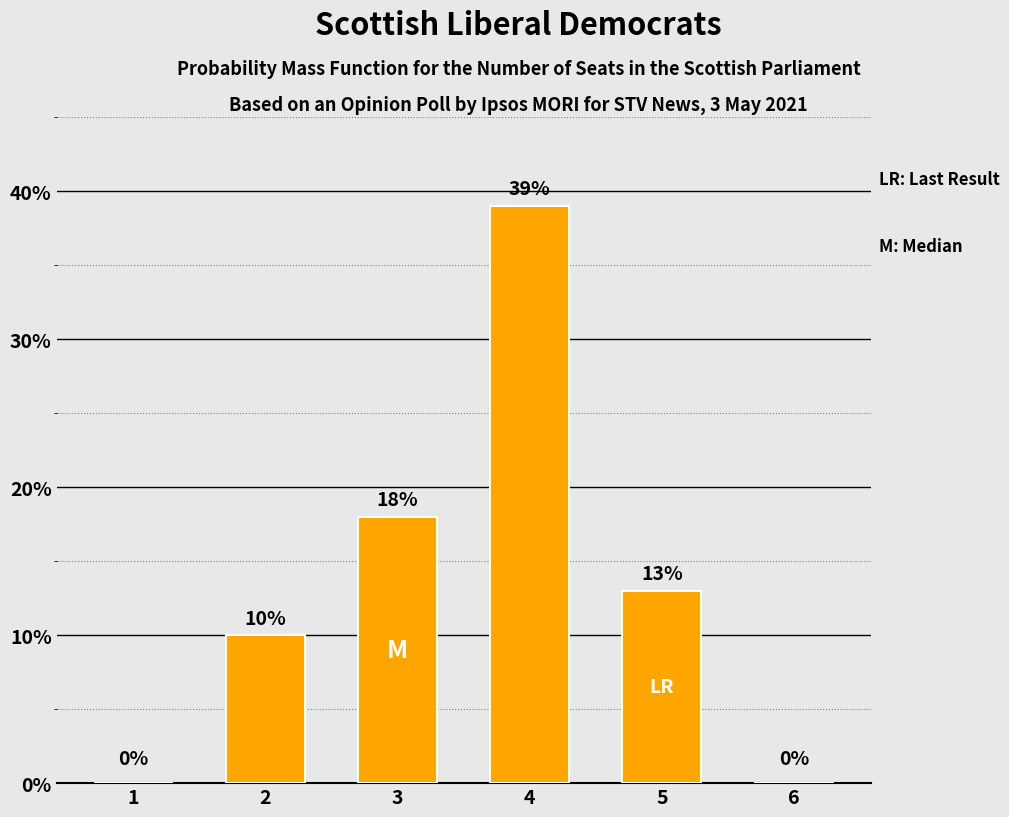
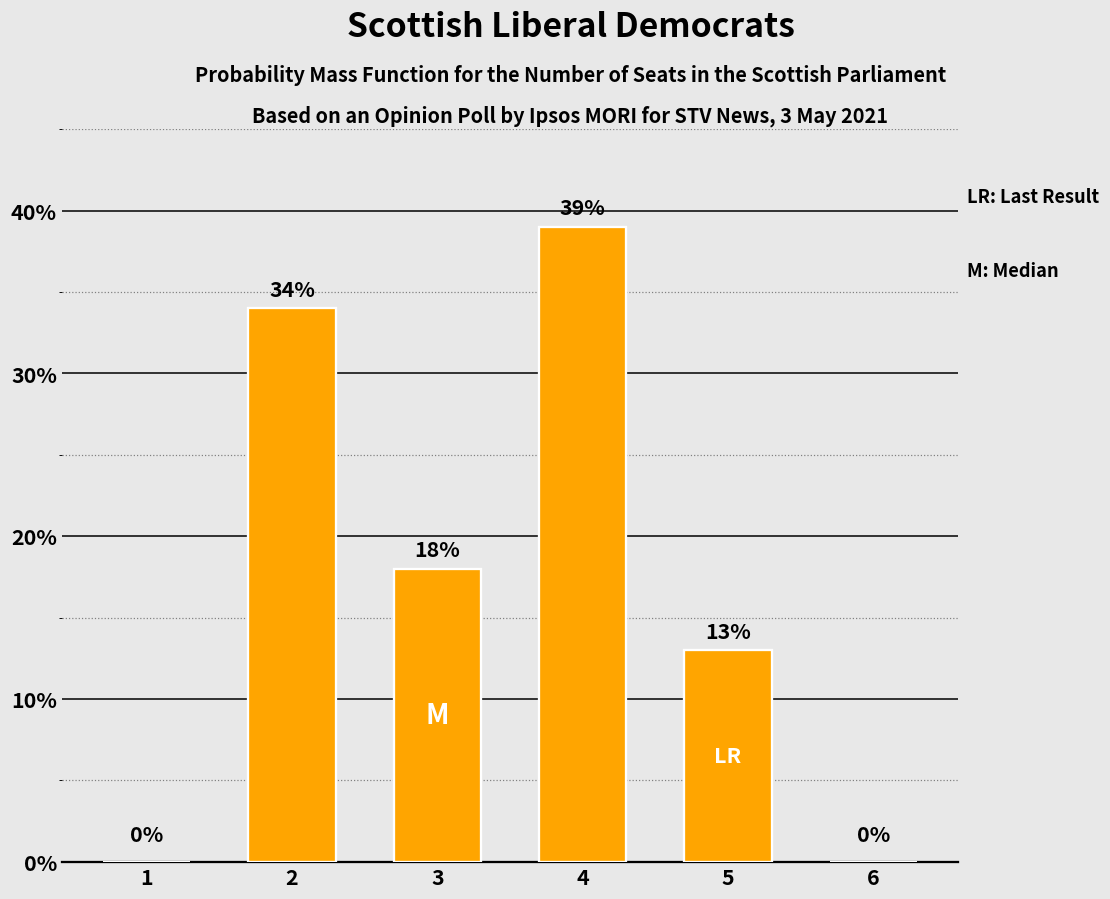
  {
    "1": "0%",
-   "2": "10%",
+   "2": "34%",
    "3": "18%",
    "4": "39%",
    "5": "13%",
    "6": "0%"
  }
